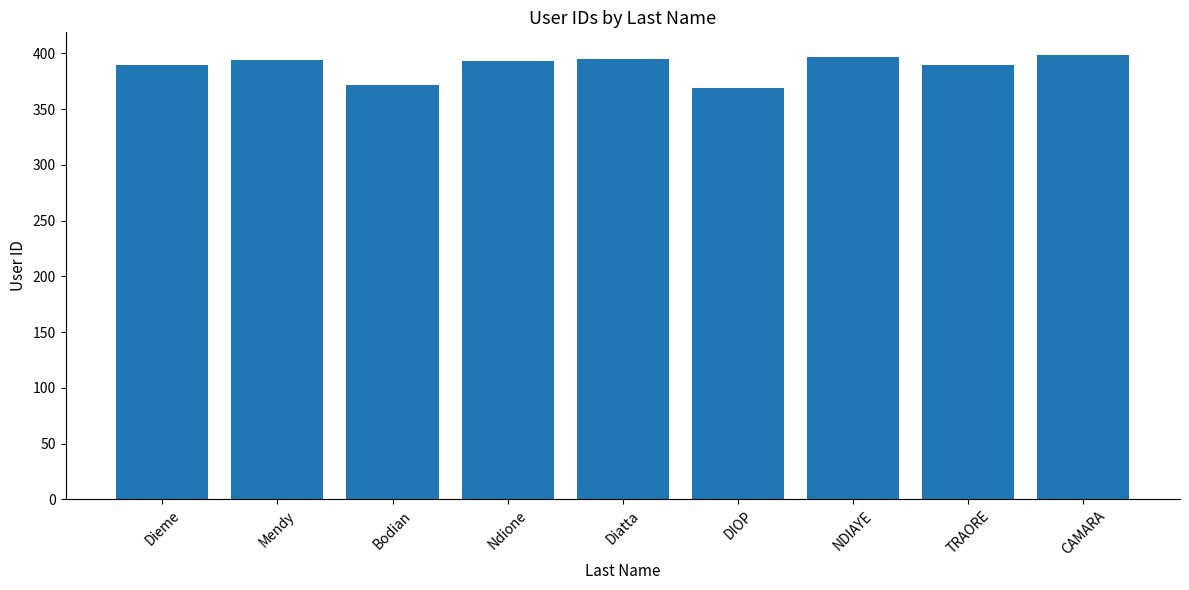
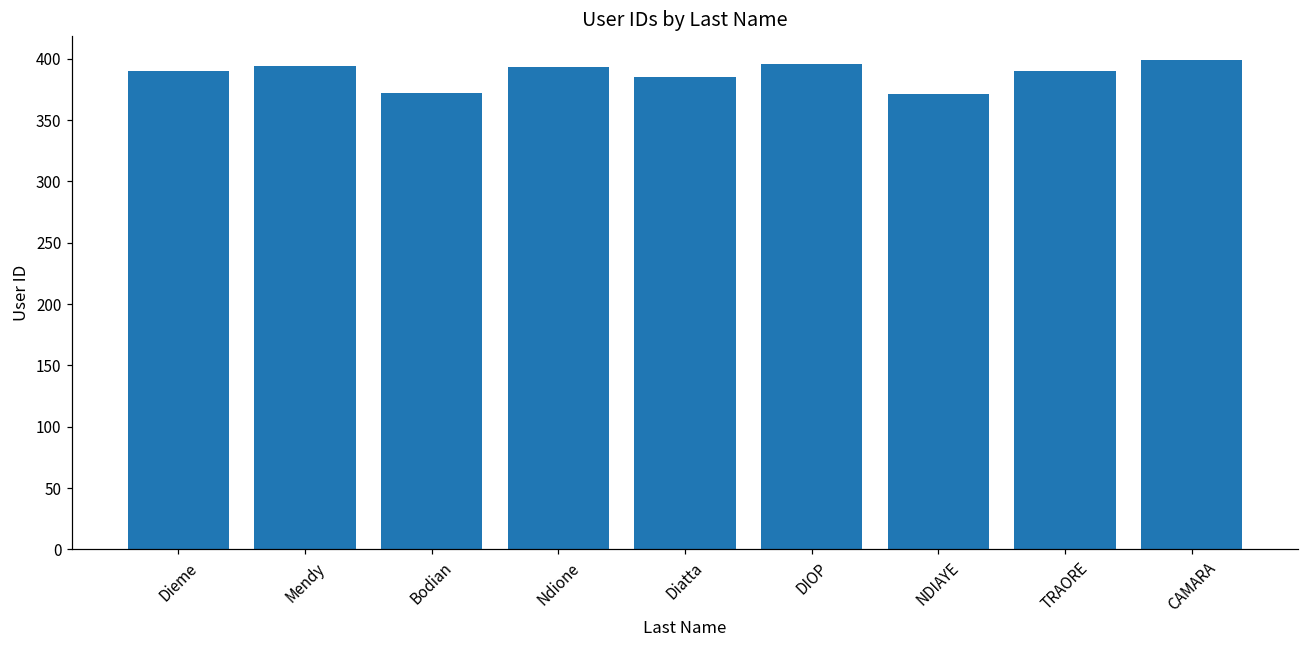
  {
    "Dieme": 390,
    "Bodian": 372,
    "Ndione": 393,
-   "Diatta": 395,
-   "DIOP": 369,
-   "NDIAYE": 397,
+   "Diatta": 385,
+   "DIOP": 396,
+   "NDIAYE": 371,
    "TRAORE": 390,
    "CAMARA": 399
  }
